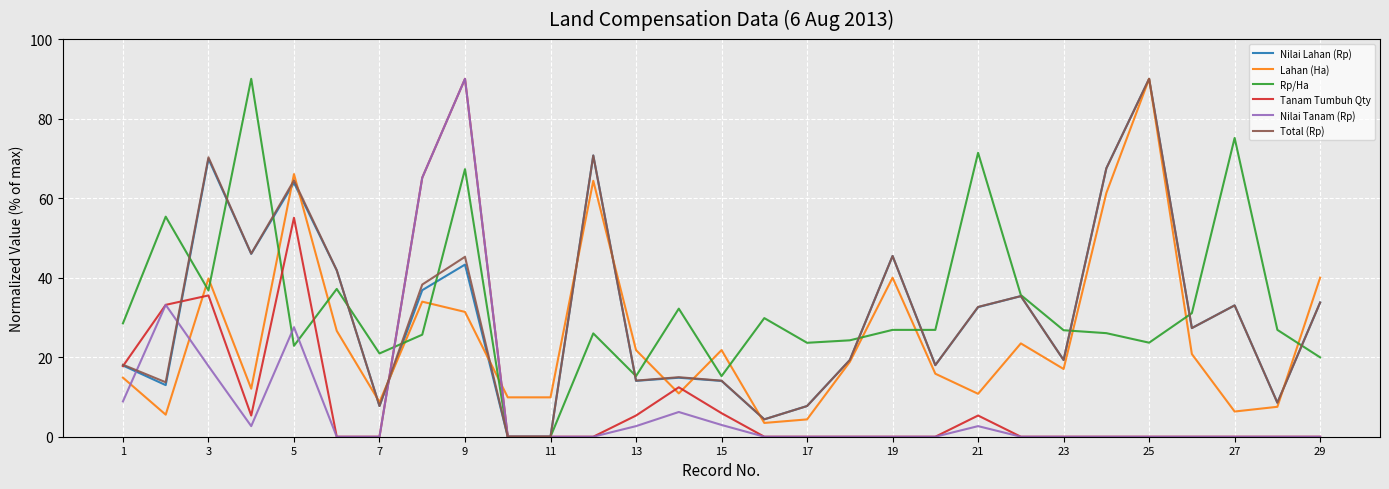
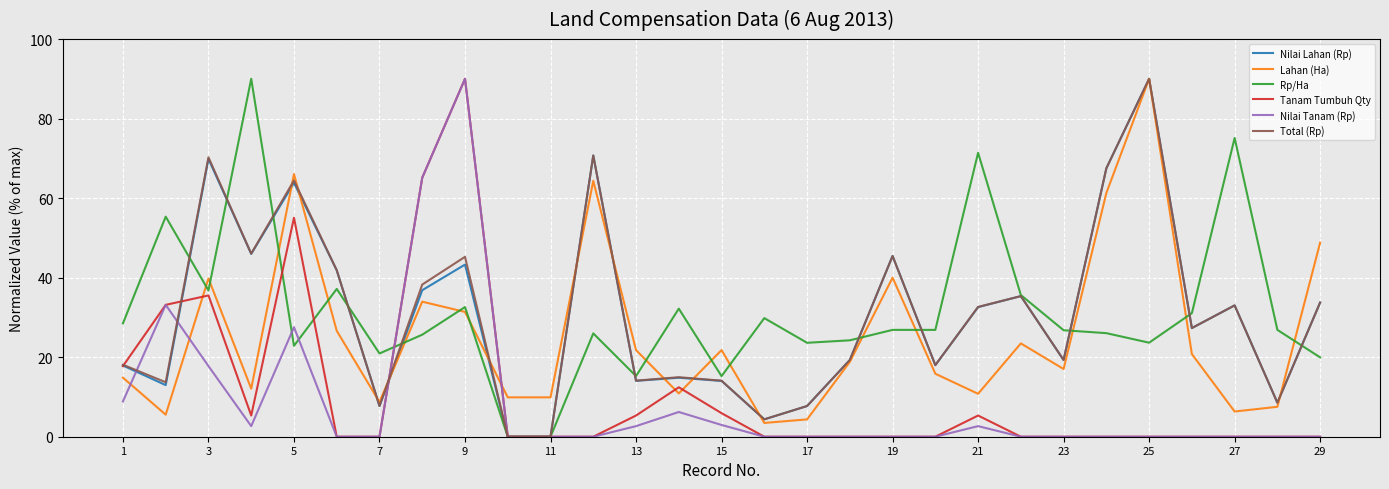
  {
    "Nilai Lahan (Rp)": {
      "9": 43
    },
    "Lahan (Ha)": {
      "1": 15,
      "3": 40,
      "5": 66,
      "7": 9,
      "9": 31,
      "11": 10,
      "13": 22,
      "15": 22,
      "17": 4,
      "19": 40,
      "21": 11,
      "23": 17,
      "27": 6,
-     "29": 40
+     "29": 49
    },
    "Rp/Ha": {
      "1": 29,
      "3": 37,
      "5": 23,
      "7": 21,
-     "9": 67,
+     "9": 33,
      "13": 15,
      "15": 15,
      "17": 24,
      "19": 27,
      "21": 71,
      "23": 27,
      "25": 24,
      "27": 75,
      "29": 20
    },
    "Tanam Tumbuh Qty": {
      "3": 36,
      "5": 55,
      "13": 5,
      "15": 6,
      "21": 5
    },
    "Nilai Tanam (Rp)": {
      "1": 9,
      "3": 18,
      "5": 28,
      "13": 3,
      "15": 3,
      "21": 3
    },
    "Total (Rp)": {
      "9": 45
    }
  }
